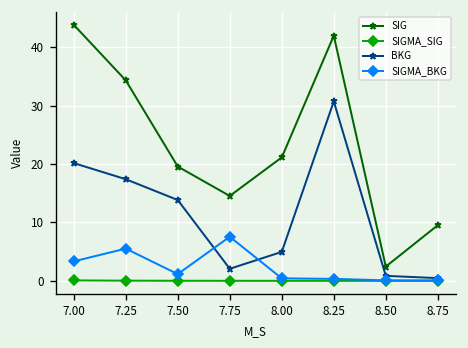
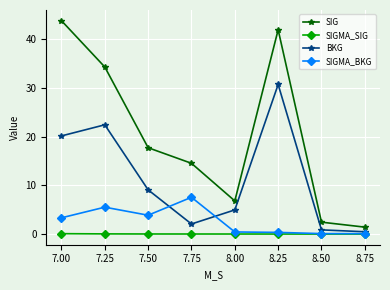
  {
    "SIG": {
      "7.00": 44,
      "7.25": 34,
-     "7.50": 20,
+     "7.50": 18,
      "7.75": 15,
-     "8.00": 21,
+     "8.00": 7,
      "8.25": 42,
      "8.50": 2,
-     "8.75": 10
+     "8.75": 1
    },
    "SIGMA_SIG": {
      "7.00": 0,
      "7.25": 0,
      "7.50": 0,
      "7.75": 0
    },
    "BKG": {
      "7.00": 20,
-     "7.25": 17,
-     "7.50": 14,
+     "7.25": 22,
+     "7.50": 9,
      "7.75": 2,
      "8.00": 5,
      "8.25": 31,
      "8.50": 1
    },
    "SIGMA_BKG": {
      "7.00": 3,
      "7.25": 6,
-     "7.50": 1,
+     "7.50": 4,
      "7.75": 8
    }
  }
